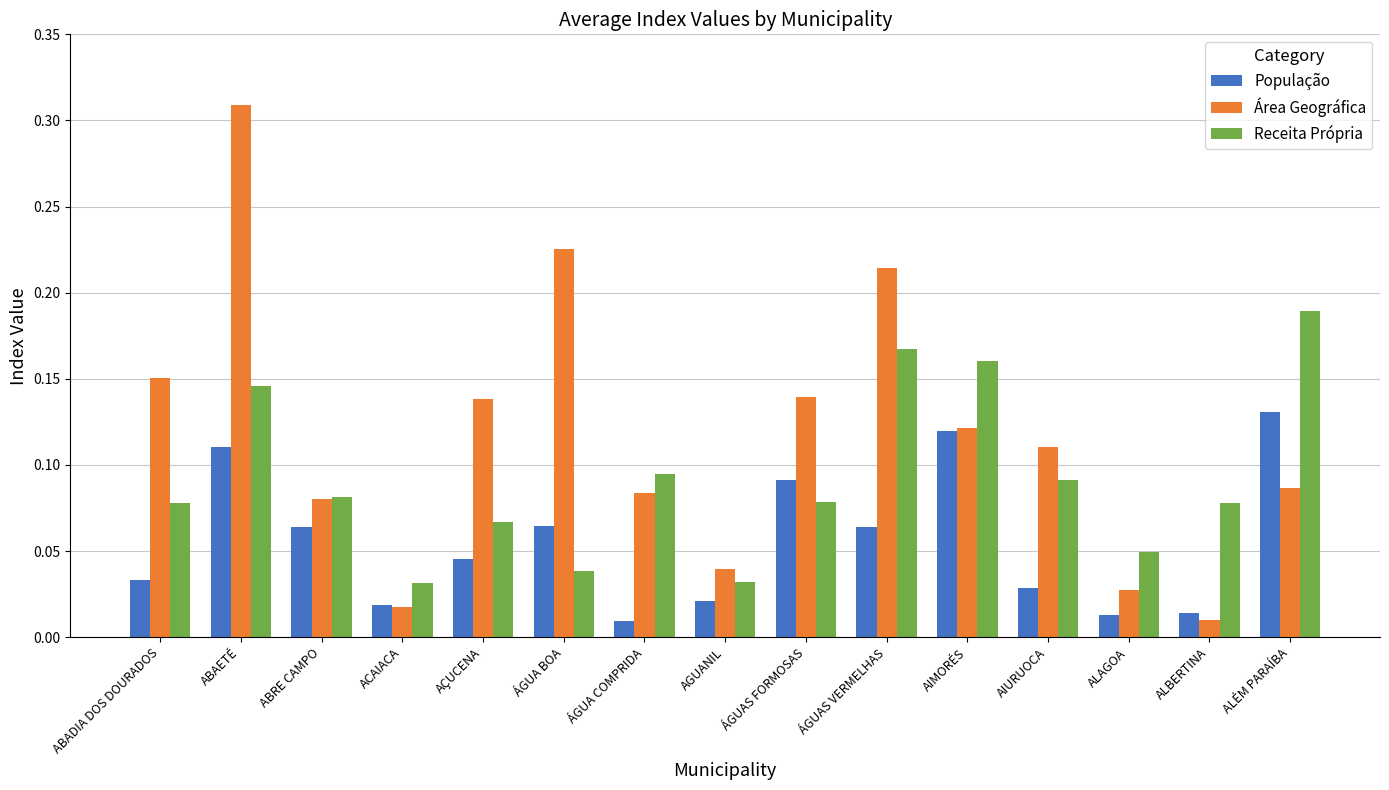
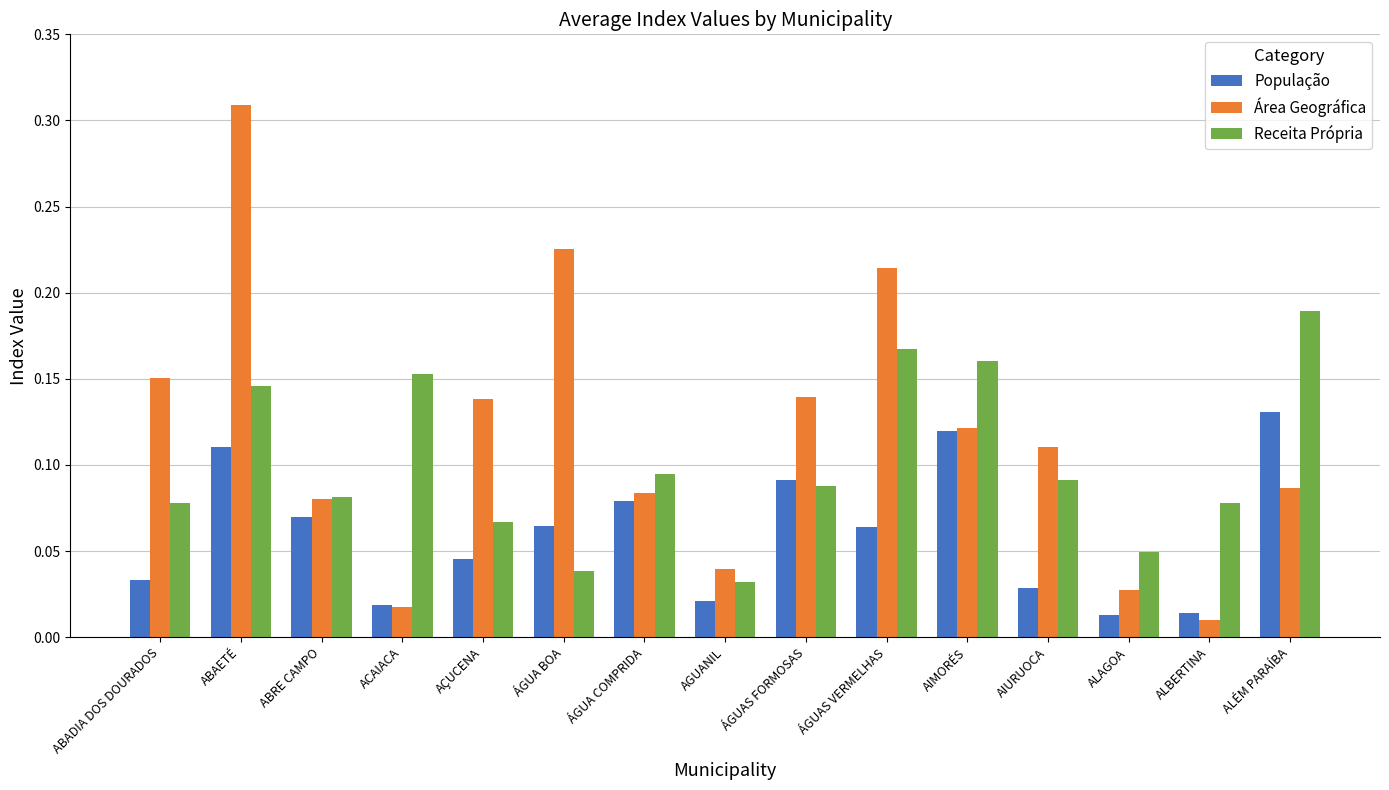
  {
    "População": {
      "ABADIA DOS DOURADOS": 0.033,
      "ABAETÉ": 0.110,
-     "ABRE CAMPO": 0.064,
+     "ABRE CAMPO": 0.070,
      "ACAIACA": 0.019,
      "AÇUCENA": 0.046,
      "ÁGUA BOA": 0.065,
-     "ÁGUA COMPRIDA": 0.010,
+     "ÁGUA COMPRIDA": 0.079,
      "AGUANIL": 0.021,
      "ÁGUAS FORMOSAS": 0.091,
      "ÁGUAS VERMELHAS": 0.064,
      "AIMORÉS": 0.120,
      "AIURUOCA": 0.029,
      "ALAGOA": 0.013,
      "ALBERTINA": 0.014,
      "ALÉM PARAÍBA": 0.131
    },
    "Área Geográfica": {
      "ABADIA DOS DOURADOS": 0.151,
      "ABAETÉ": 0.309,
      "ABRE CAMPO": 0.080,
      "ACAIACA": 0.017,
      "AÇUCENA": 0.138,
      "ÁGUA BOA": 0.225,
      "ÁGUA COMPRIDA": 0.084,
      "AGUANIL": 0.040,
      "ÁGUAS FORMOSAS": 0.139,
      "ÁGUAS VERMELHAS": 0.214,
      "AIMORÉS": 0.121,
      "AIURUOCA": 0.111,
      "ALAGOA": 0.028,
      "ALBERTINA": 0.010,
      "ALÉM PARAÍBA": 0.087
    },
    "Receita Própria": {
      "ABADIA DOS DOURADOS": 0.078,
      "ABAETÉ": 0.146,
      "ABRE CAMPO": 0.082,
-     "ACAIACA": 0.031,
+     "ACAIACA": 0.153,
      "AÇUCENA": 0.067,
      "ÁGUA BOA": 0.038,
      "ÁGUA COMPRIDA": 0.094,
      "AGUANIL": 0.032,
-     "ÁGUAS FORMOSAS": 0.078,
+     "ÁGUAS FORMOSAS": 0.088,
      "ÁGUAS VERMELHAS": 0.167,
      "AIMORÉS": 0.160,
      "AIURUOCA": 0.091,
      "ALAGOA": 0.049,
      "ALBERTINA": 0.078,
      "ALÉM PARAÍBA": 0.189
    }
  }
